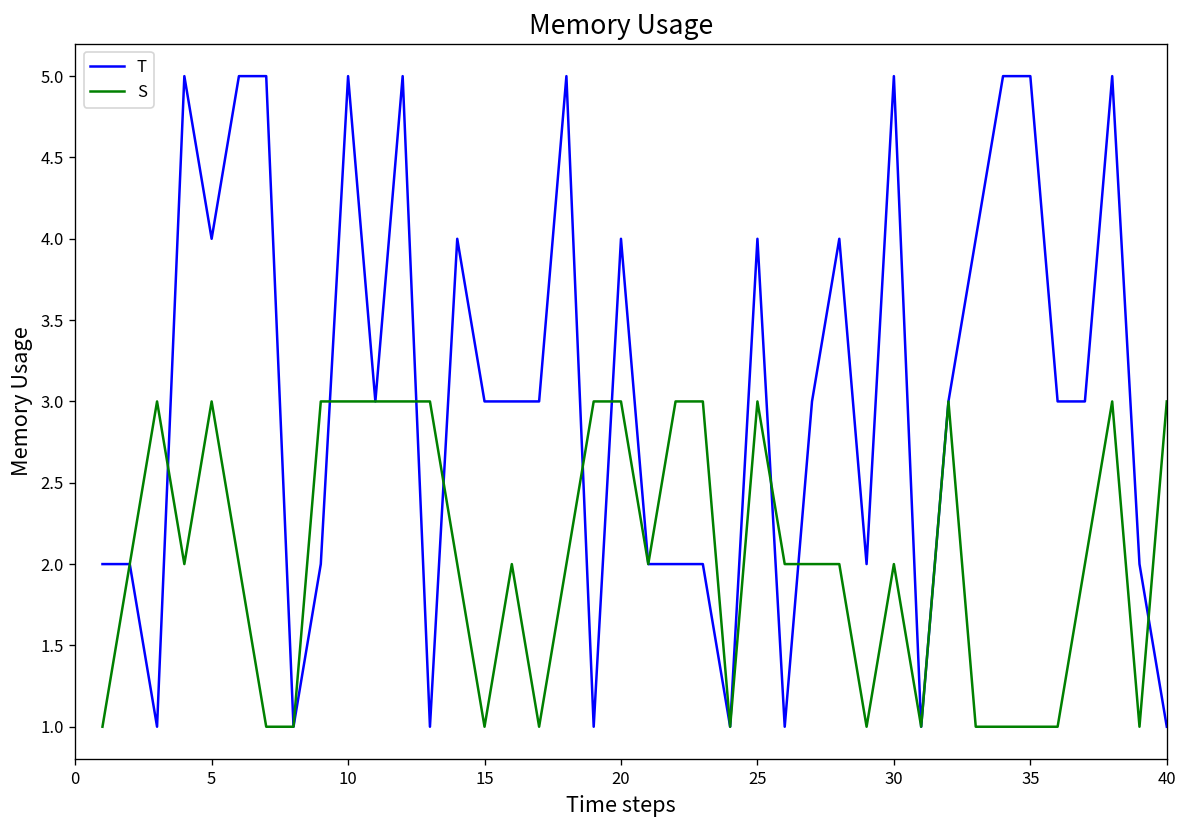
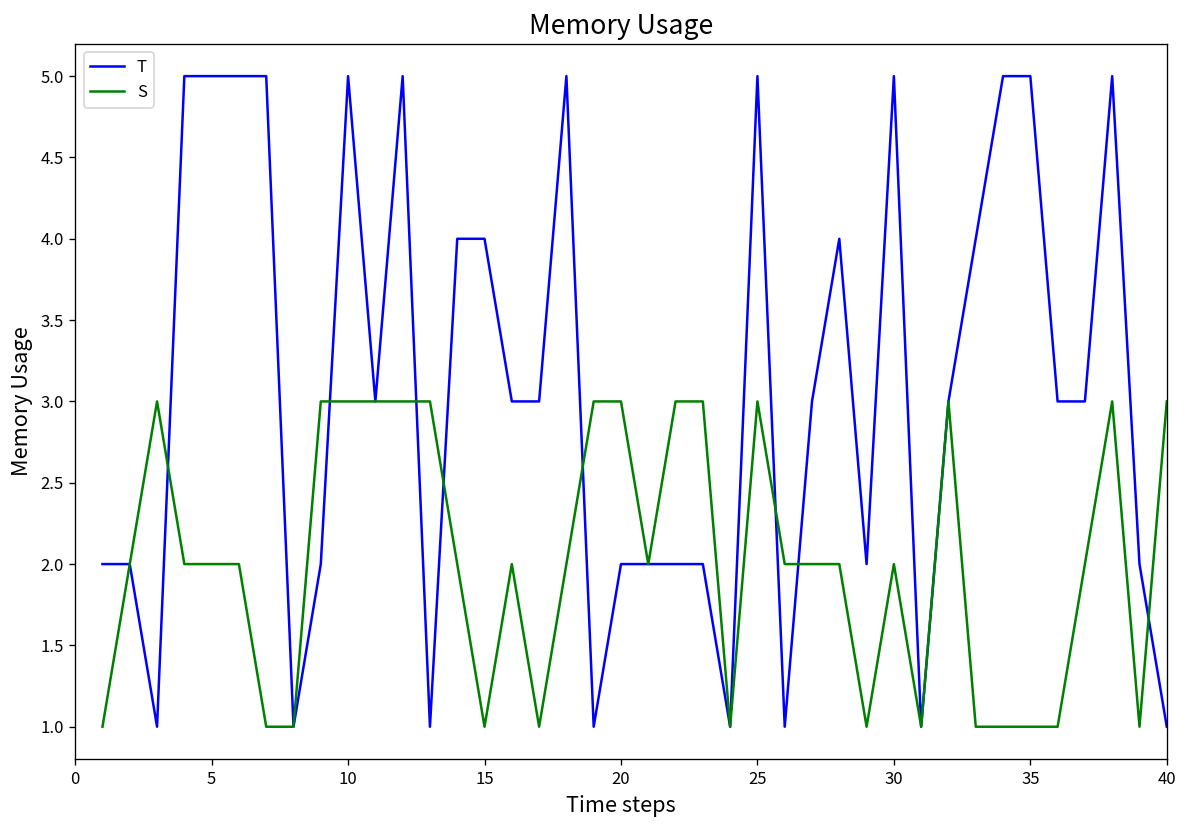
  {
    "T": {
-     "5": 4,
+     "5": 5,
      "10": 5,
-     "15": 3,
-     "20": 4,
-     "25": 4,
+     "15": 4,
+     "20": 2,
+     "25": 5,
      "30": 5,
      "35": 5,
      "40": 1
    },
    "S": {
-     "5": 3,
+     "5": 2,
      "10": 3,
      "15": 1,
      "20": 3,
      "25": 3,
      "30": 2,
      "35": 1,
      "40": 3
    }
  }
